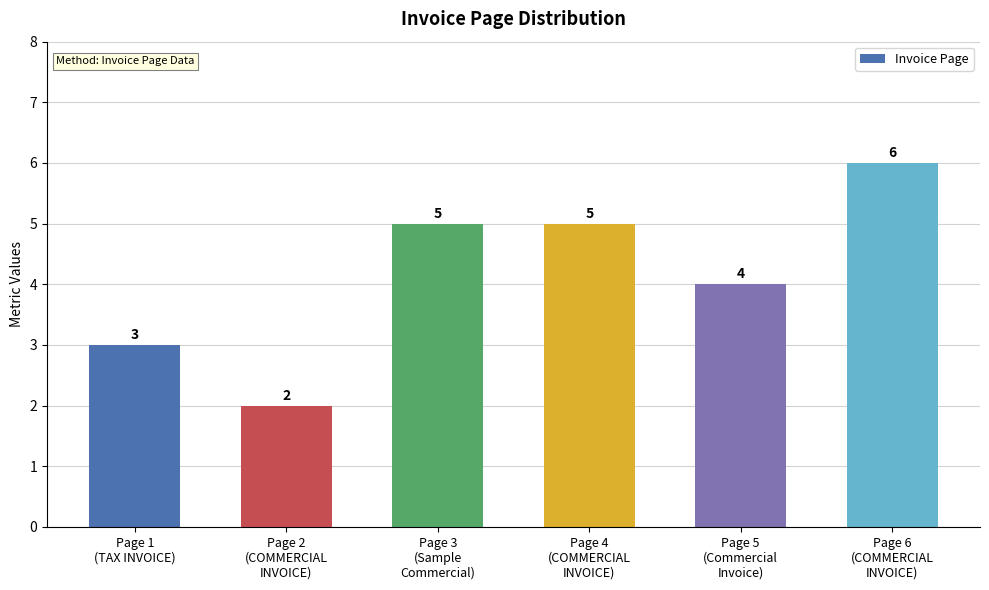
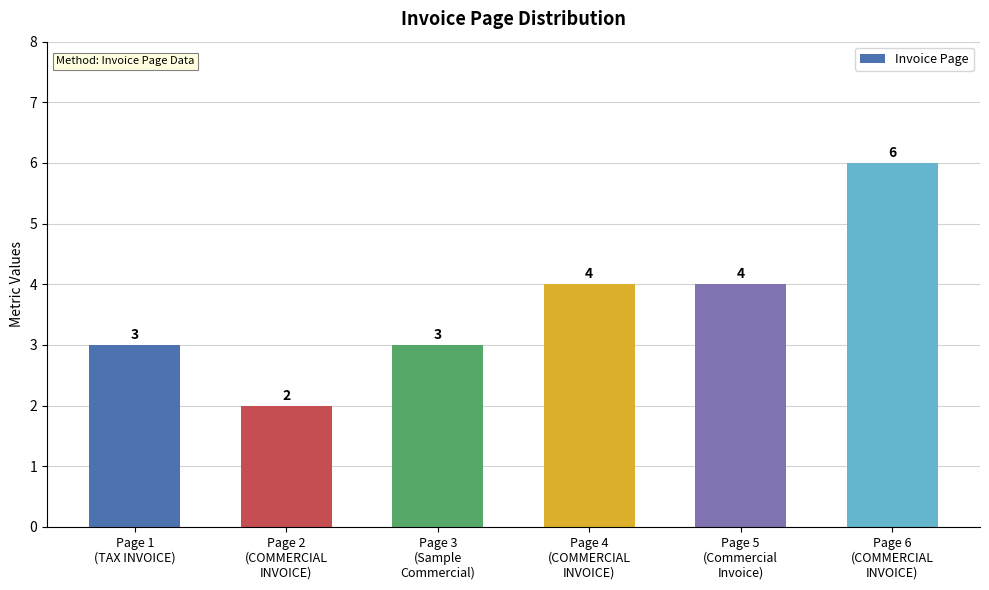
  {
    "Page 1 (TAX INVOICE)": 3,
    "Page 2 (COMMERCIAL INVOICE)": 2,
-   "Page 3 (Sample Commercial)": 5,
-   "Page 4 (COMMERCIAL INVOICE)": 5,
+   "Page 3 (Sample Commercial)": 3,
+   "Page 4 (COMMERCIAL INVOICE)": 4,
    "Page 5 (Commercial Invoice)": 4,
    "Page 6 (COMMERCIAL INVOICE)": 6
  }
